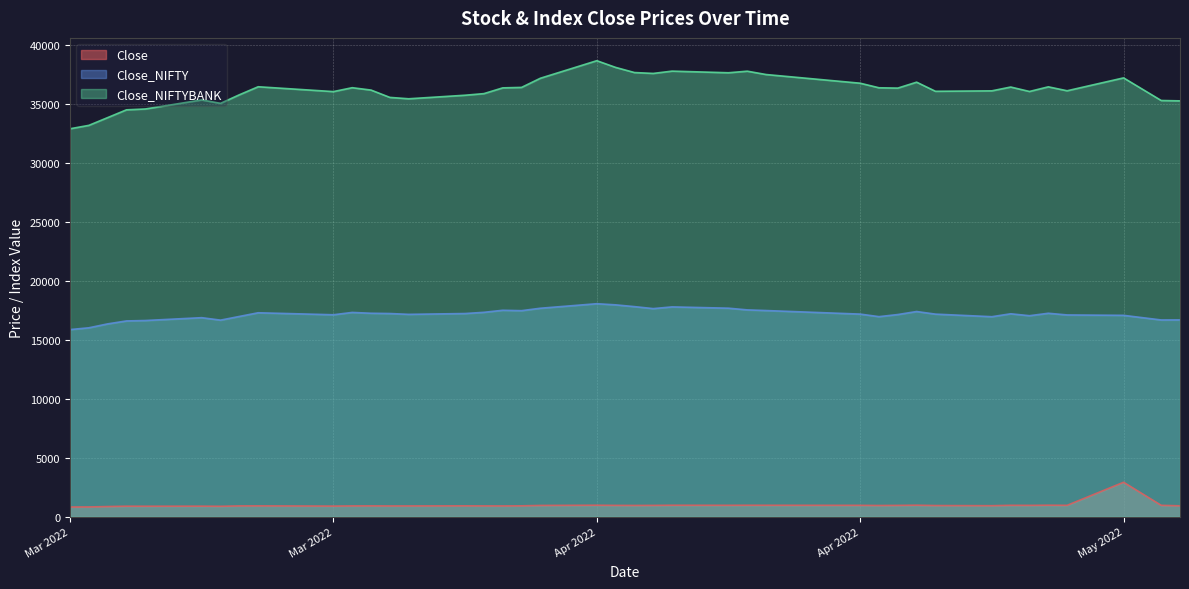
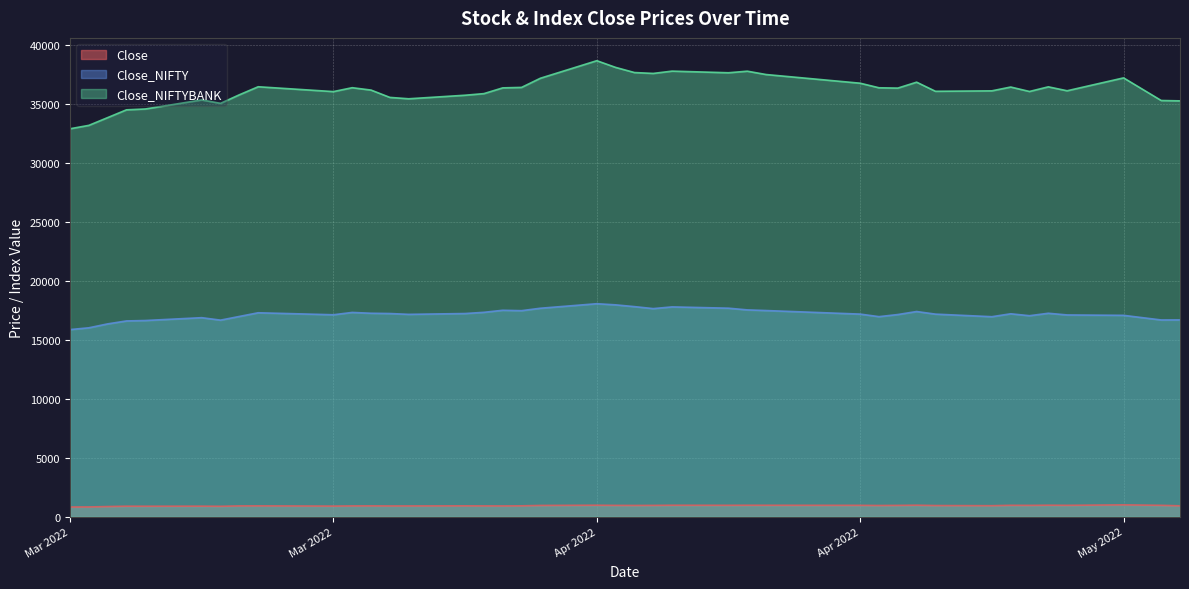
  {
    "Close": {
-     "May 2022": 2900
+     "May 2022": 1000
    },
    "Close_NIFTY": {
      "May 2022": 17100
    },
    "Close_NIFTYBANK": {
      "May 2022": 37200
    }
  }
